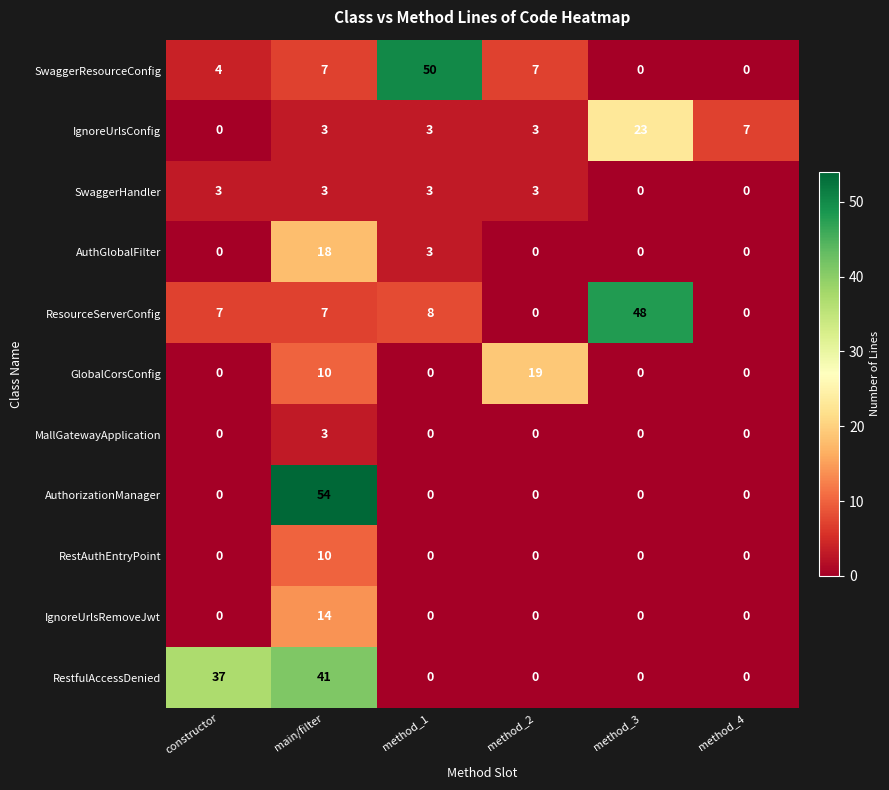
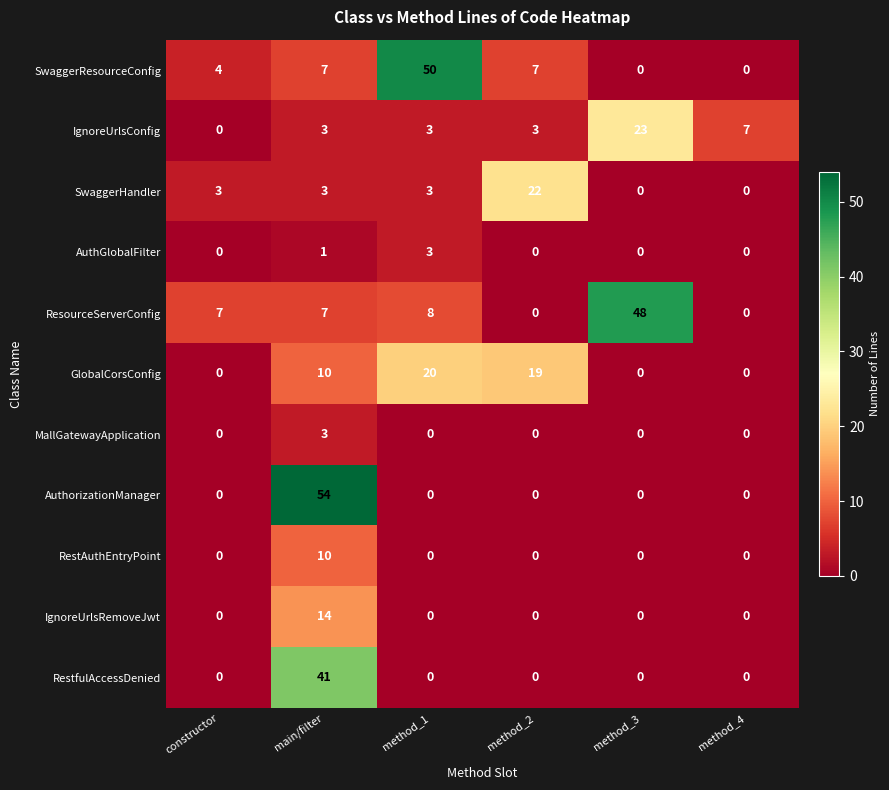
  {
    "SwaggerResourceConfig": {
      "constructor": 4,
      "main/filter": 7,
      "method_1": 50,
      "method_2": 7,
      "method_3": 0,
      "method_4": 0
    },
    "IgnoreUrlsConfig": {
      "constructor": 0,
      "main/filter": 3,
      "method_1": 3,
      "method_2": 3,
      "method_3": 23,
      "method_4": 7
    },
    "SwaggerHandler": {
      "constructor": 3,
      "main/filter": 3,
      "method_1": 3,
-     "method_2": 3,
+     "method_2": 22,
      "method_3": 0,
      "method_4": 0
    },
    "AuthGlobalFilter": {
      "constructor": 0,
-     "main/filter": 18,
+     "main/filter": 1,
      "method_1": 3,
      "method_2": 0,
      "method_3": 0,
      "method_4": 0
    },
    "ResourceServerConfig": {
      "constructor": 7,
      "main/filter": 7,
      "method_1": 8,
      "method_2": 0,
      "method_3": 48,
      "method_4": 0
    },
    "GlobalCorsConfig": {
      "constructor": 0,
      "main/filter": 10,
-     "method_1": 0,
+     "method_1": 20,
      "method_2": 19,
      "method_3": 0,
      "method_4": 0
    },
    "MallGatewayApplication": {
      "constructor": 0,
      "main/filter": 3,
      "method_1": 0,
      "method_2": 0,
      "method_3": 0,
      "method_4": 0
    },
    "AuthorizationManager": {
      "constructor": 0,
      "main/filter": 54,
      "method_1": 0,
      "method_2": 0,
      "method_3": 0,
      "method_4": 0
    },
    "RestAuthEntryPoint": {
      "constructor": 0,
      "main/filter": 10,
      "method_1": 0,
      "method_2": 0,
      "method_3": 0,
      "method_4": 0
    },
    "IgnoreUrlsRemoveJwt": {
      "constructor": 0,
      "main/filter": 14,
      "method_1": 0,
      "method_2": 0,
      "method_3": 0,
      "method_4": 0
    },
    "RestfulAccessDenied": {
-     "constructor": 37,
+     "constructor": 0,
      "main/filter": 41,
      "method_1": 0,
      "method_2": 0,
      "method_3": 0,
      "method_4": 0
    }
  }
